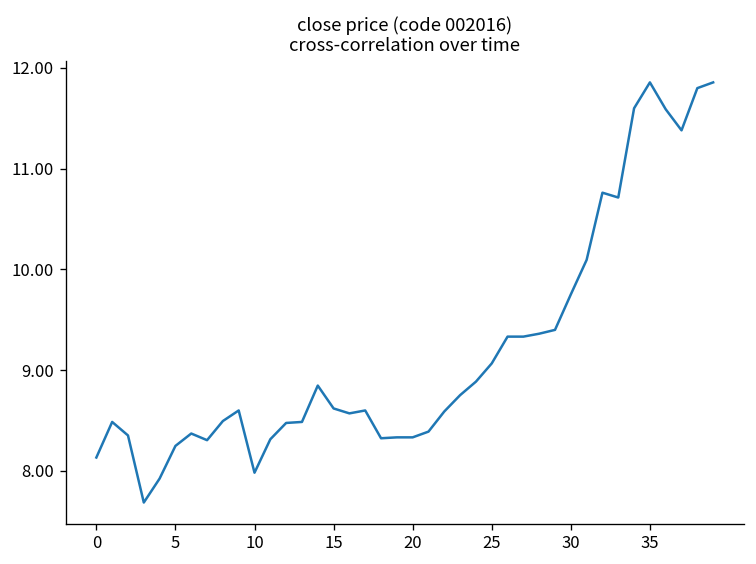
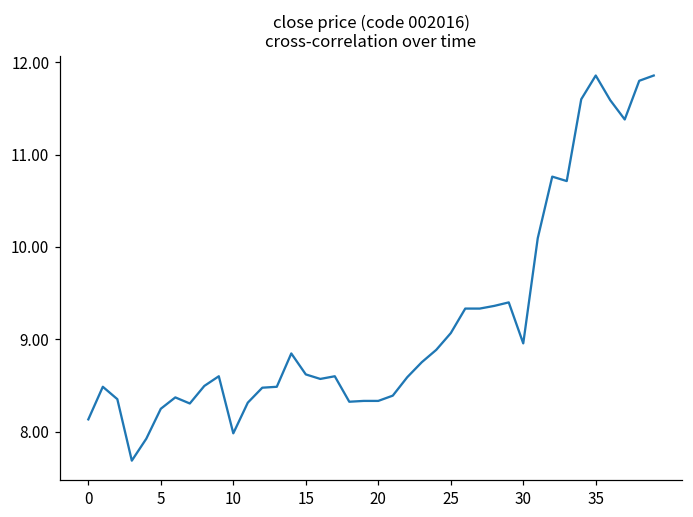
  {
    "0": 8.1,
    "5": 8.2,
    "10": 8.0,
    "15": 8.6,
    "20": 8.3,
    "25": 9.1,
-   "30": 9.8,
+   "30": 9.0,
    "35": 11.9
  }
